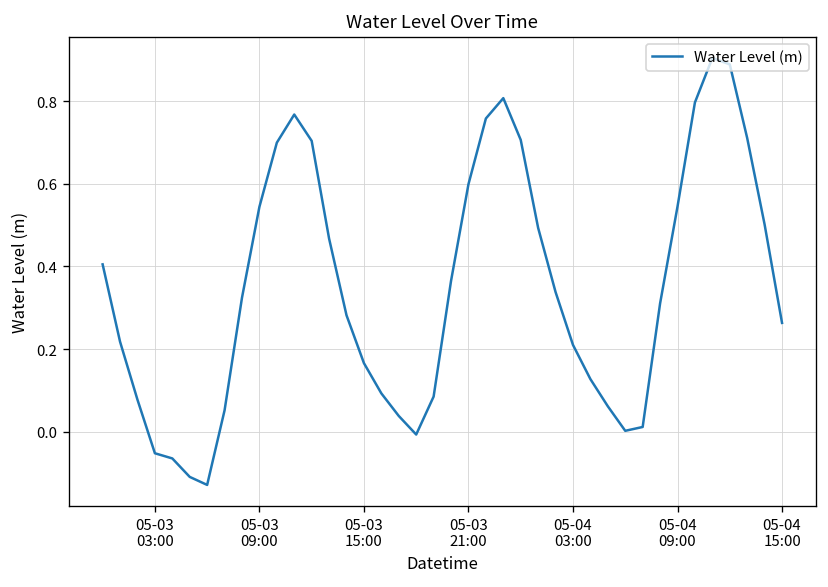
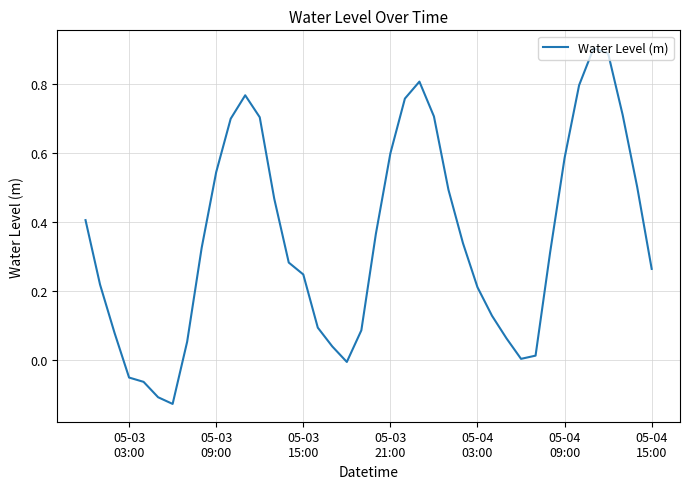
  {
    "05-03 03:00": -0.05,
    "05-03 09:00": 0.54,
-   "05-03 15:00": 0.17,
+   "05-03 15:00": 0.25,
    "05-03 21:00": 0.60,
    "05-04 03:00": 0.21,
-   "05-04 09:00": 0.54,
+   "05-04 09:00": 0.59,
    "05-04 15:00": 0.26
  }
